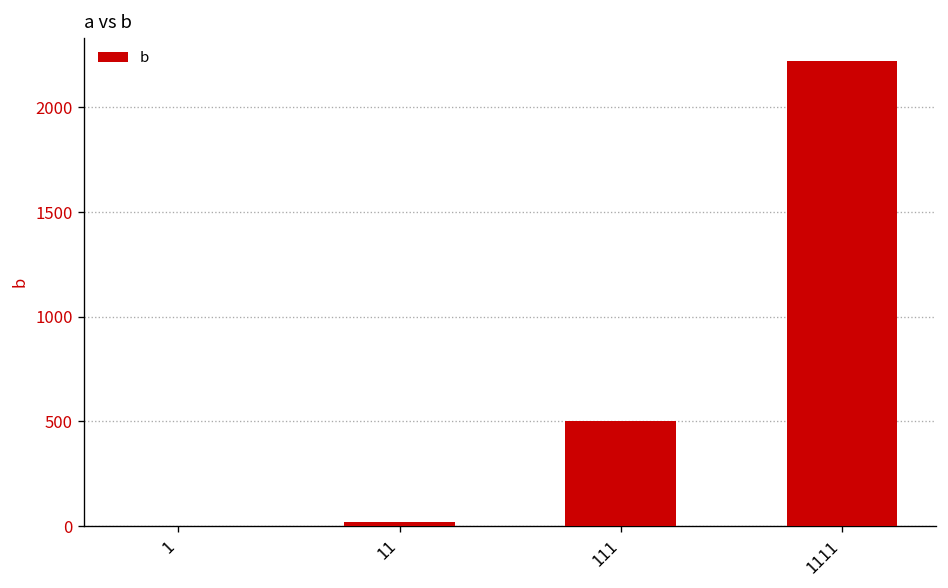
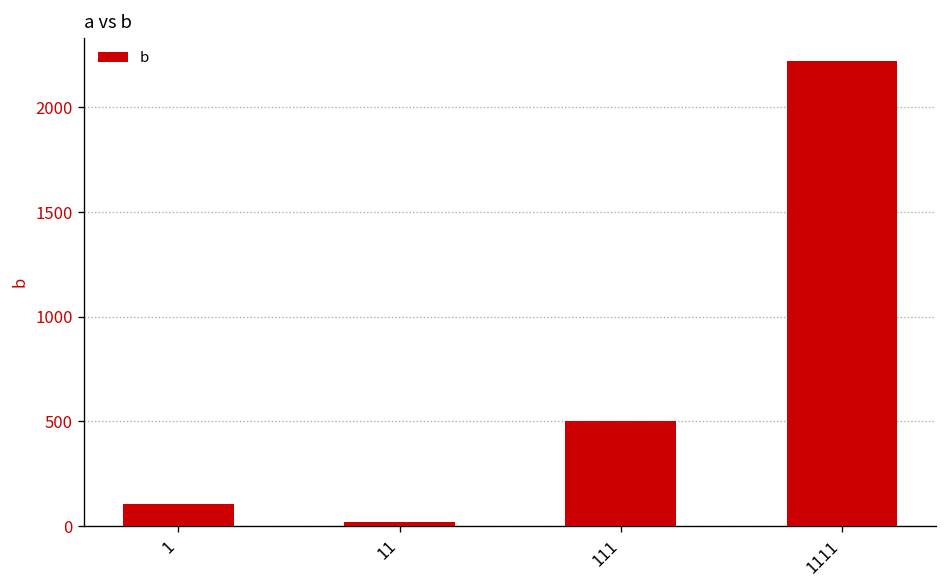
  {
-   "1": 0,
+   "1": 110,
    "11": 20,
    "111": 500,
    "1111": 2220
  }
